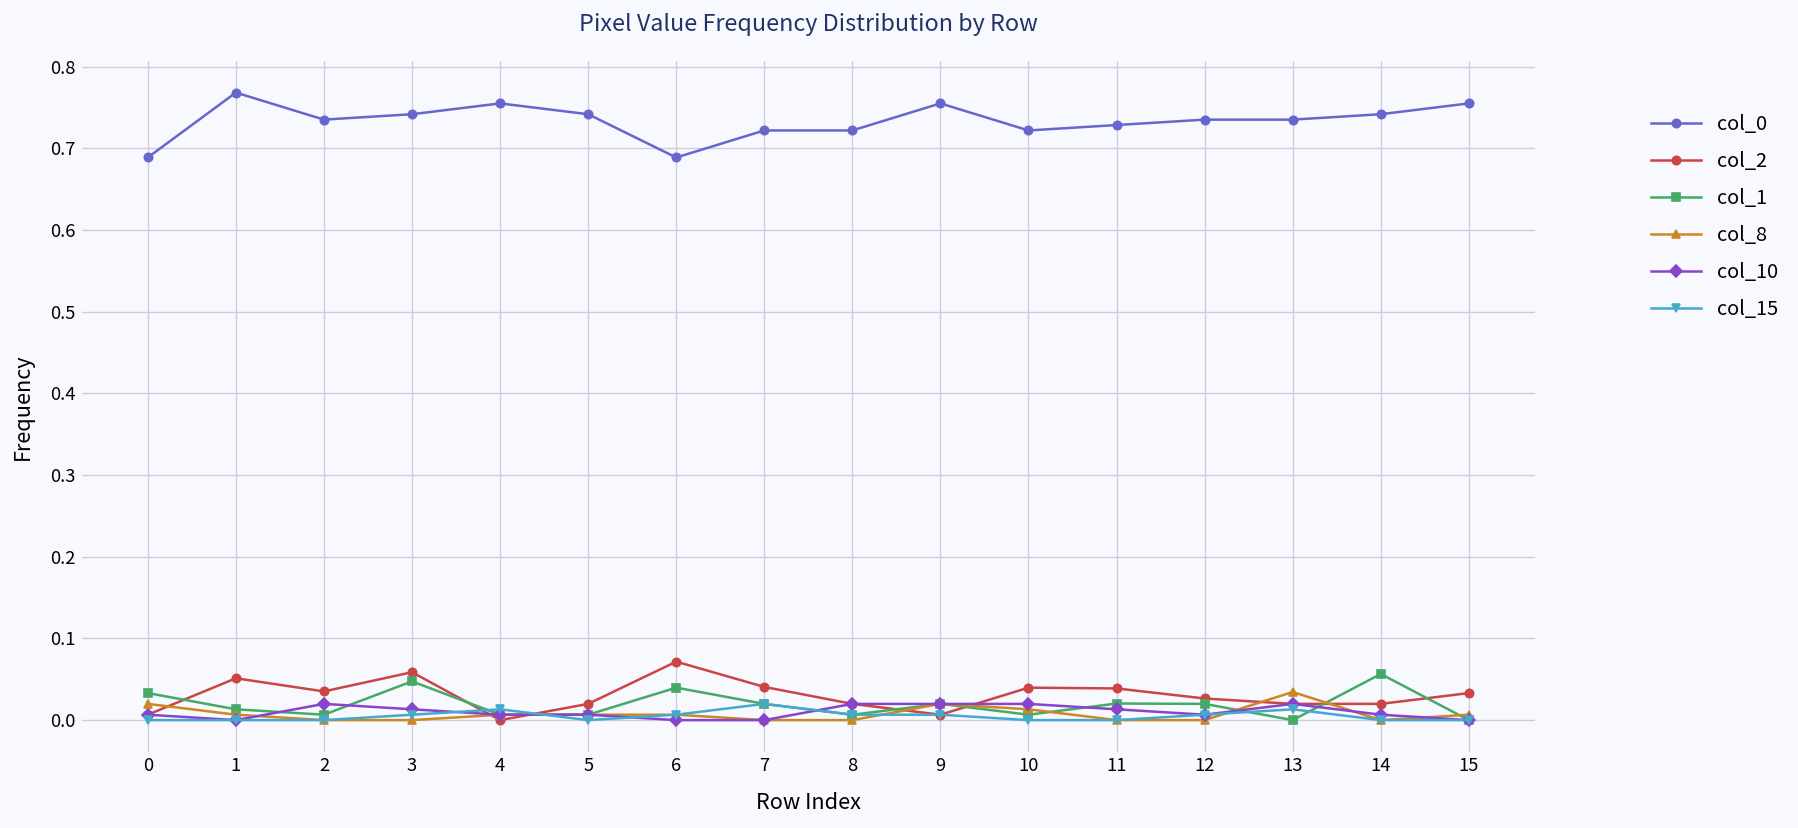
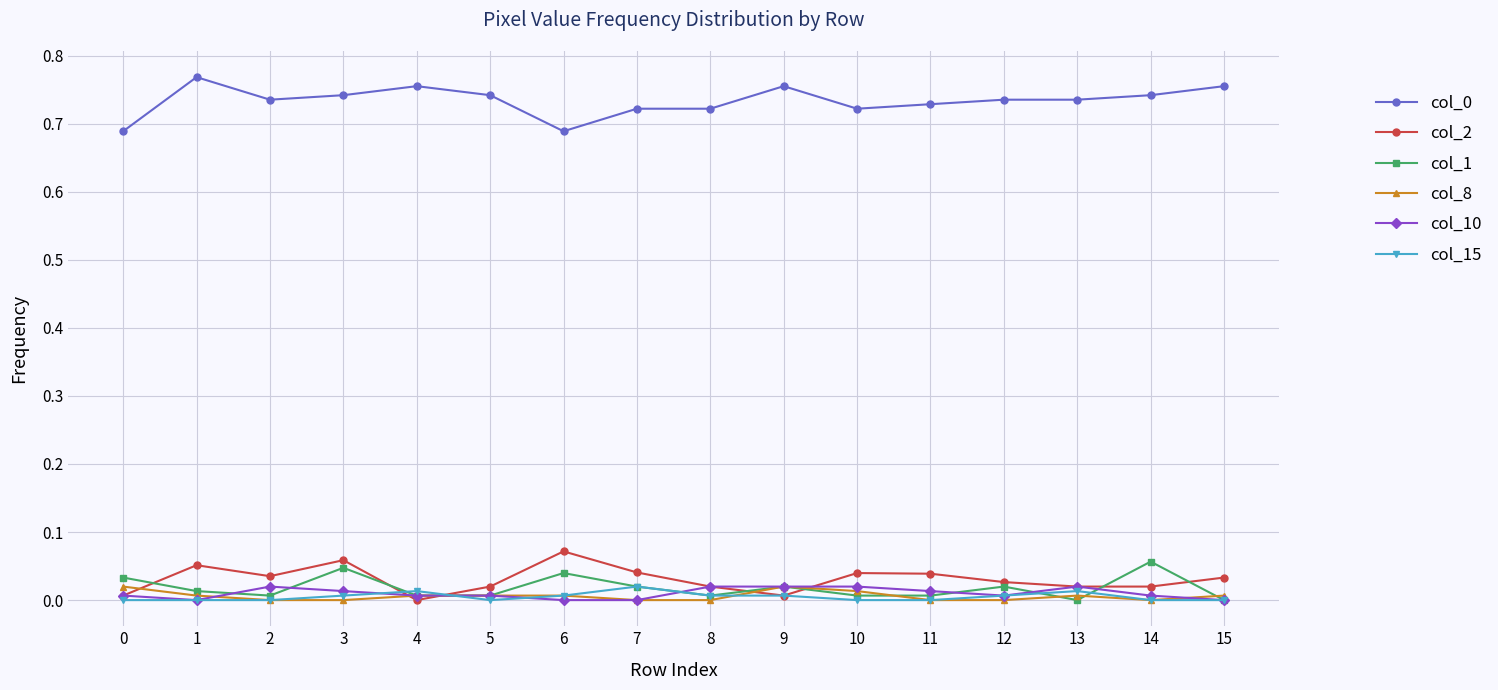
  {
    "col_2": {
      "1": 0.05,
      "2": 0.04,
      "3": 0.06,
      "4": 0.00,
      "5": 0.02,
      "6": 0.07,
      "7": 0.04,
      "10": 0.04,
      "11": 0.04,
      "12": 0.03,
      "14": 0.02,
      "15": 0.03
    },
    "col_1": {
      "0": 0.03,
      "1": 0.01,
      "2": 0.01,
      "3": 0.05,
      "6": 0.04,
      "10": 0.01,
-     "11": 0.02,
+     "11": 0.01,
      "12": 0.02,
      "13": 0.00,
      "14": 0.06
    },
    "col_8": {
      "0": 0.02,
      "1": 0.01,
      "3": 0.00,
      "8": 0.00,
      "10": 0.01,
      "12": 0.00,
-     "13": 0.03,
+     "13": 0.01,
      "15": 0.01
    },
    "col_15": {
      "0": 0.00,
      "3": 0.01,
      "4": 0.01,
      "5": 0.00,
      "10": 0.00,
      "13": 0.01
    }
  }
